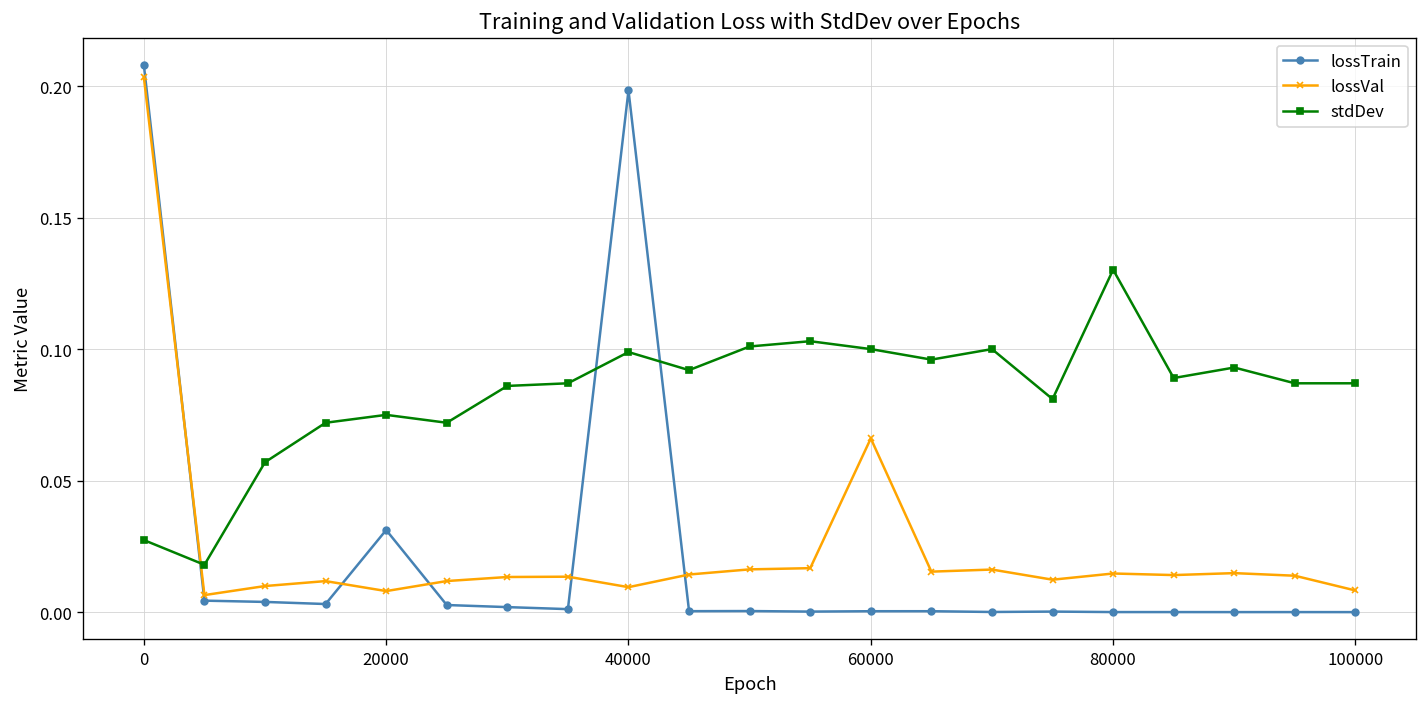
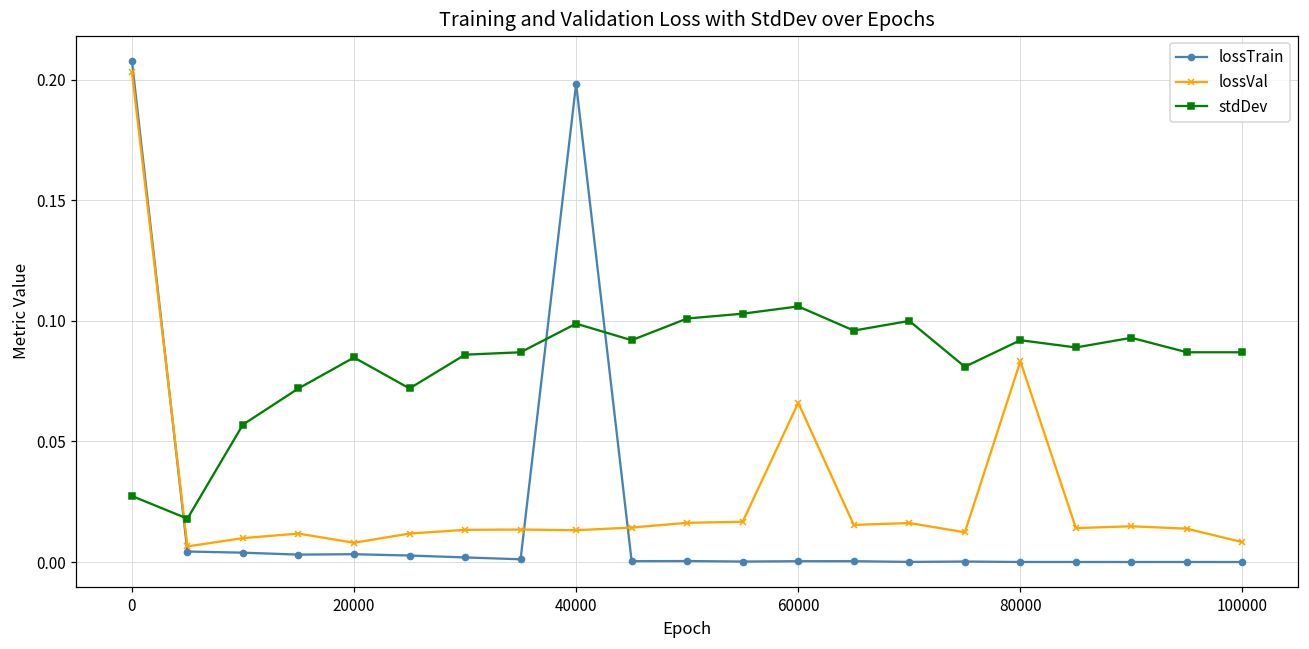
  {
    "lossTrain": {
      "0": 0.208,
-     "20000": 0.031,
+     "20000": 0.003,
      "40000": 0.198,
      "60000": 0.000,
      "80000": 0.000,
      "100000": 0.000
    },
    "lossVal": {
      "0": 0.203,
      "20000": 0.008,
-     "40000": 0.009,
+     "40000": 0.013,
      "60000": 0.066,
-     "80000": 0.015,
+     "80000": 0.083,
      "100000": 0.008
    },
    "stdDev": {
      "0": 0.027,
-     "20000": 0.075,
+     "20000": 0.085,
      "40000": 0.099,
-     "60000": 0.100,
-     "80000": 0.130,
+     "60000": 0.106,
+     "80000": 0.092,
      "100000": 0.087
    }
  }
